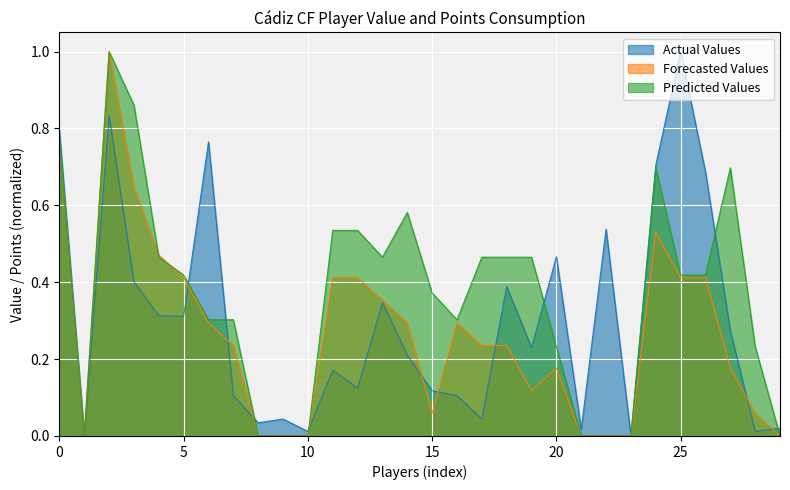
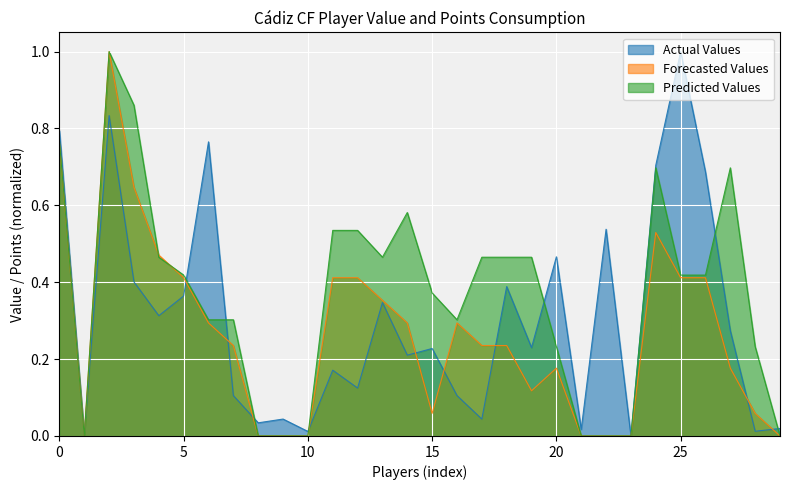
  {
    "Actual Values": {
      "0": 0.79,
-     "5": 0.31,
+     "5": 0.36,
      "10": 0.01,
-     "15": 0.12,
+     "15": 0.23,
      "20": 0.47
    },
    "Forecasted Values": {
      "5": 0.41,
      "15": 0.06,
      "20": 0.18,
      "25": 0.41
    },
    "Predicted Values": {
      "5": 0.42,
      "15": 0.37,
      "20": 0.23,
      "25": 0.42
    }
  }
